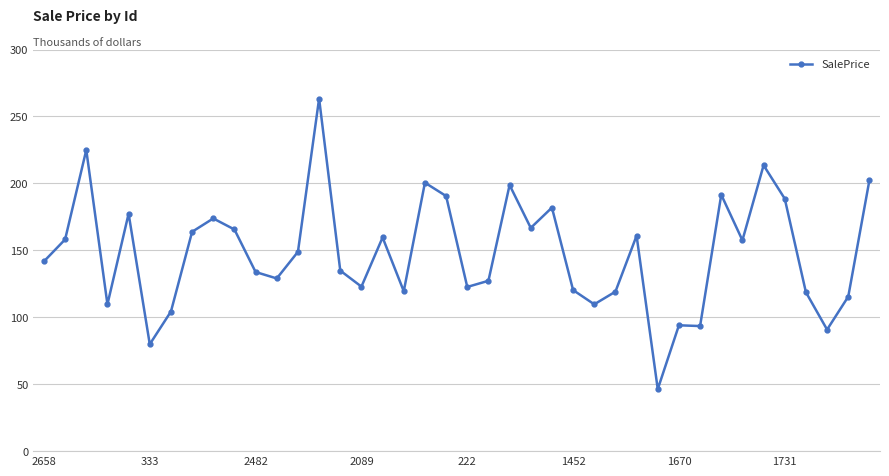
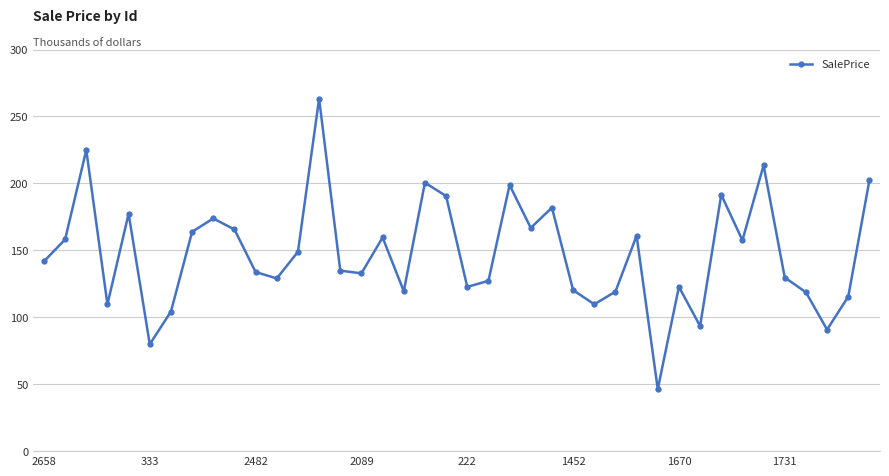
  {
    "2658": 142,
    "333": 80,
    "2482": 134,
-   "2089": 123,
+   "2089": 133,
    "222": 123,
    "1452": 120,
-   "1670": 94,
-   "1731": 189
+   "1670": 123,
+   "1731": 130
  }
